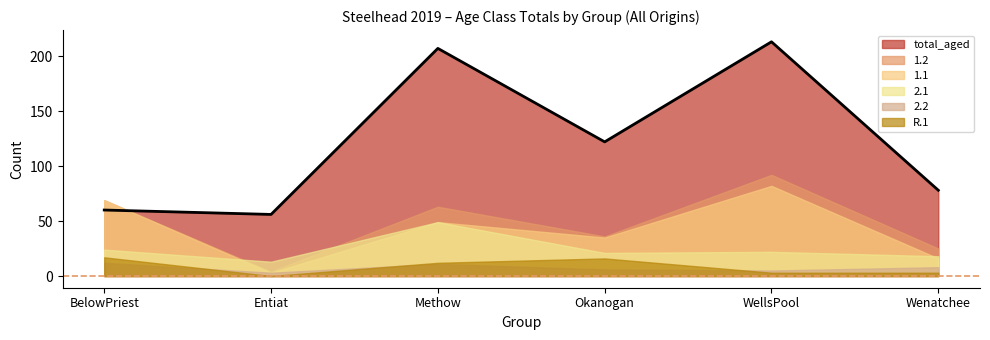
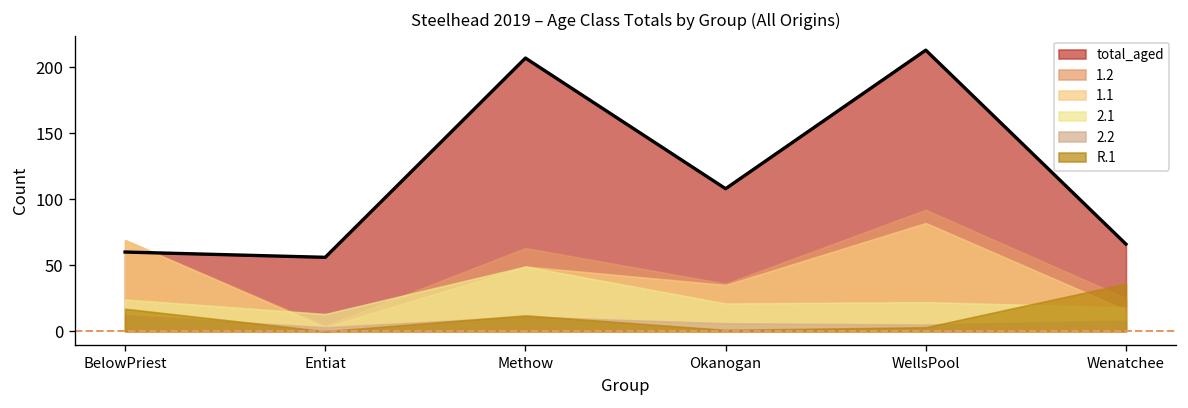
  {
    "total_aged": {
      "BelowPriest": 60,
      "Entiat": 56,
      "Methow": 207,
-     "Okanogan": 122,
+     "Okanogan": 108,
      "WellsPool": 213,
-     "Wenatchee": 78
+     "Wenatchee": 66
    },
    "R.1": {
      "BelowPriest": 17,
      "Entiat": 0,
-     "Okanogan": 16,
-     "Wenatchee": 3
+     "Okanogan": 1,
+     "Wenatchee": 36
    }
  }
